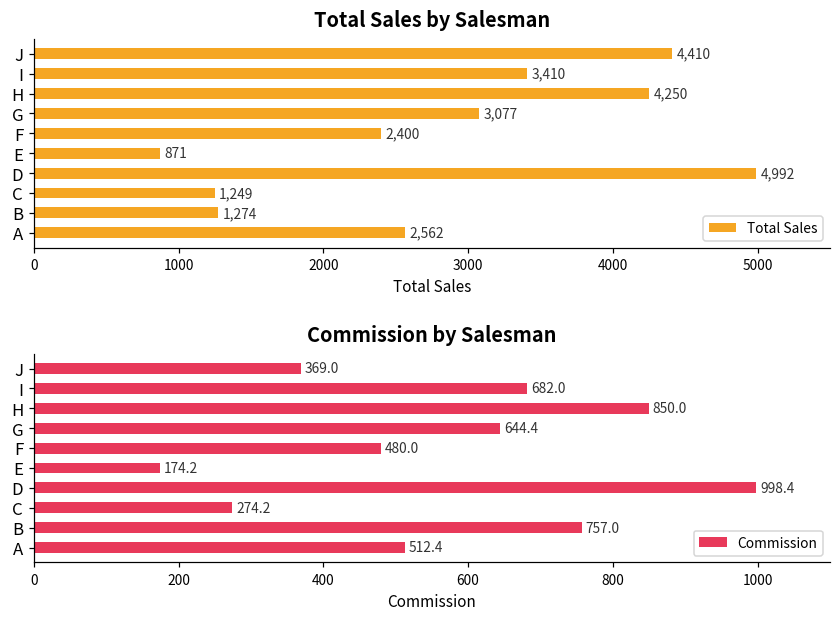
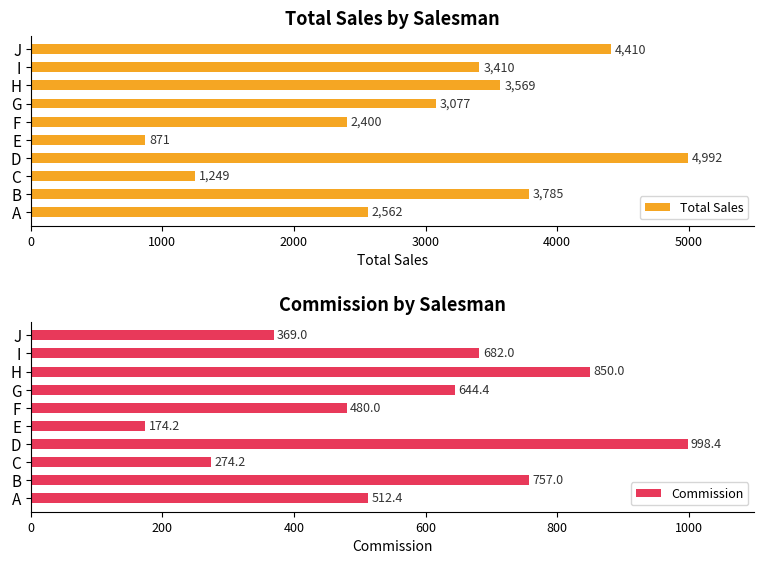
  {
    "Total Sales by Salesman": {
      "J": "4,410",
      "I": "3,410",
-     "H": "4,250",
+     "H": "3,569",
      "G": "3,077",
      "F": "2,400",
      "E": "871",
      "D": "4,992",
      "C": "1,249",
-     "B": "1,274",
+     "B": "3,785",
      "A": "2,562"
    },
    "Commission by Salesman": {
      "J": "369.0",
      "I": "682.0",
      "H": "850.0",
      "G": "644.4",
      "F": "480.0",
      "E": "174.2",
      "D": "998.4",
      "C": "274.2",
      "B": "757.0",
      "A": "512.4"
    }
  }
